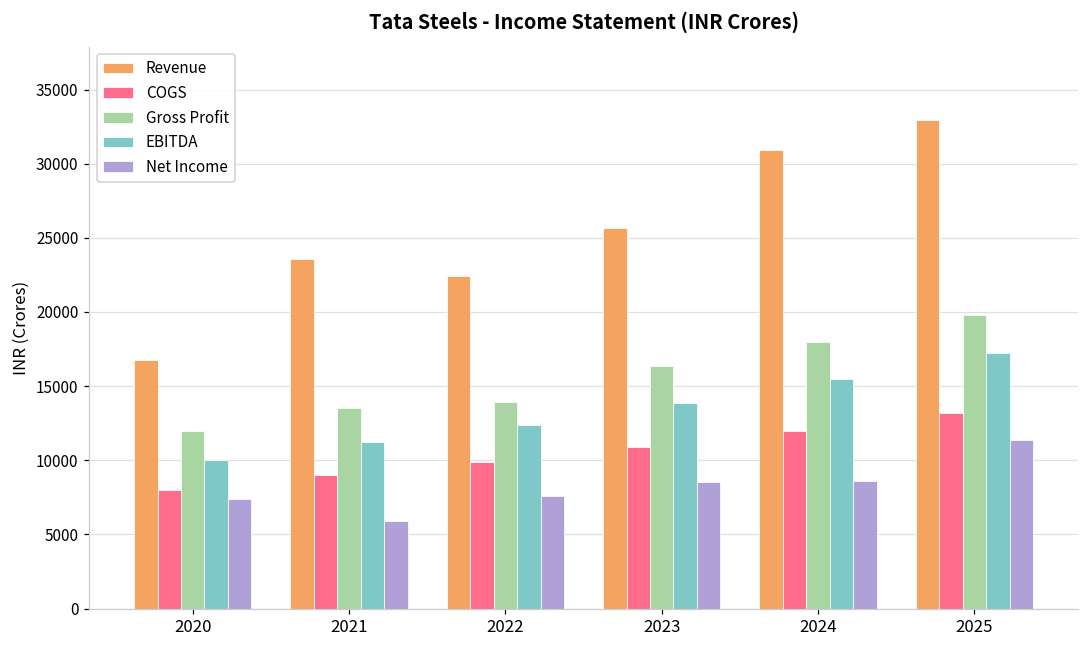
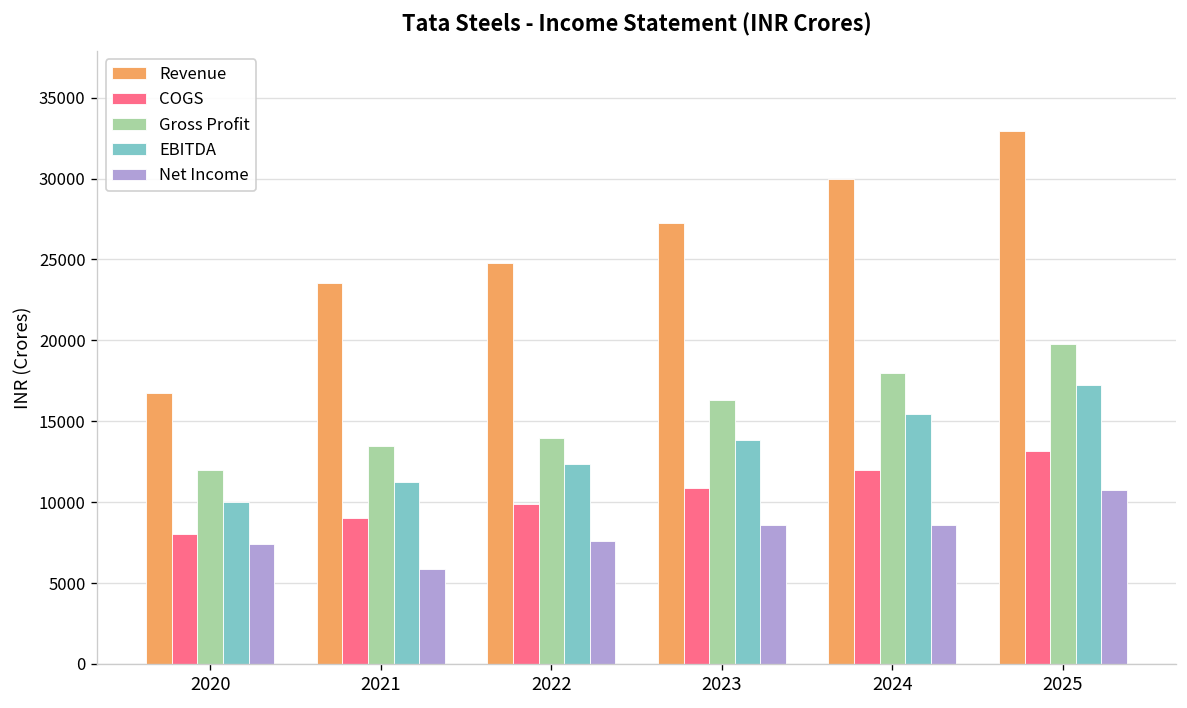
  {
    "Revenue": {
      "2020": 16800,
      "2021": 23600,
-     "2022": 22500,
-     "2023": 25700,
-     "2024": 30900,
+     "2022": 24800,
+     "2023": 27200,
+     "2024": 29900,
      "2025": 32900
    },
    "COGS": {
      "2020": 8000,
      "2021": 9000,
      "2022": 9900,
      "2023": 10900,
      "2024": 12000,
      "2025": 13200
    },
    "Net Income": {
      "2020": 7400,
      "2021": 5900,
      "2022": 7600,
      "2023": 8600,
      "2024": 8600,
-     "2025": 11400
+     "2025": 10800
    }
  }
